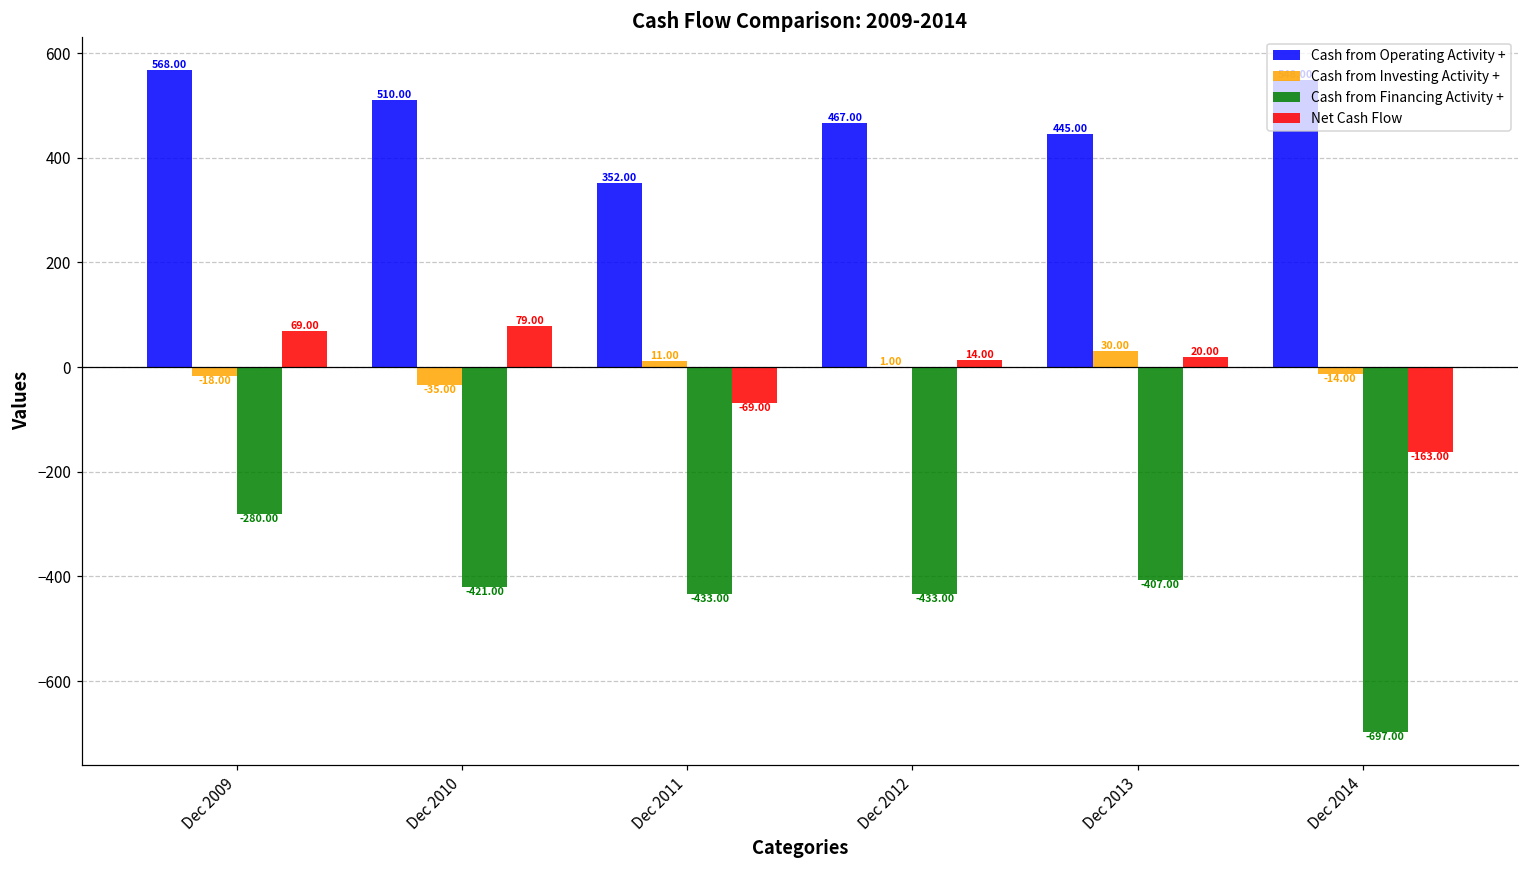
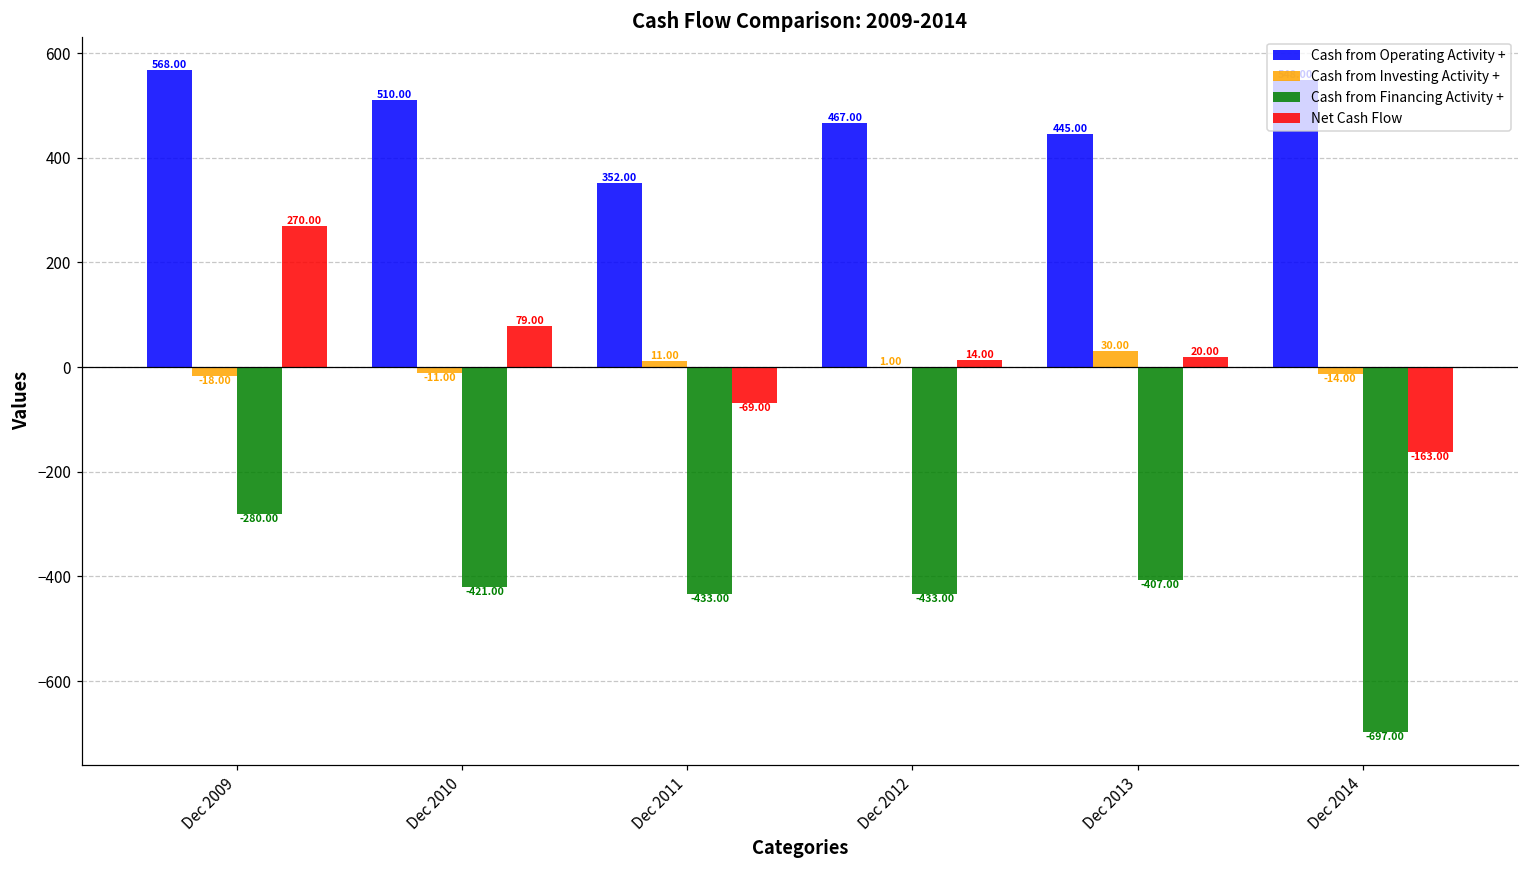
  {
    "Cash from Operating Activity +": {
      "Dec 2009": 568.00,
      "Dec 2010": 510.00,
      "Dec 2011": 352.00,
      "Dec 2012": 467.00,
      "Dec 2013": 445.00
    },
    "Cash from Investing Activity +": {
      "Dec 2009": -18.00,
-     "Dec 2010": -35.00,
+     "Dec 2010": -11.00,
      "Dec 2011": 11.00,
      "Dec 2012": 1.00,
      "Dec 2013": 30.00,
      "Dec 2014": -14.00
    },
    "Cash from Financing Activity +": {
      "Dec 2009": -280.00,
      "Dec 2010": -421.00,
      "Dec 2011": -433.00,
      "Dec 2012": -433.00,
      "Dec 2013": -407.00,
      "Dec 2014": -697.00
    },
    "Net Cash Flow": {
-     "Dec 2009": 69.00,
+     "Dec 2009": 270.00,
      "Dec 2010": 79.00,
      "Dec 2011": -69.00,
      "Dec 2012": 14.00,
      "Dec 2013": 20.00,
      "Dec 2014": -163.00
    }
  }
